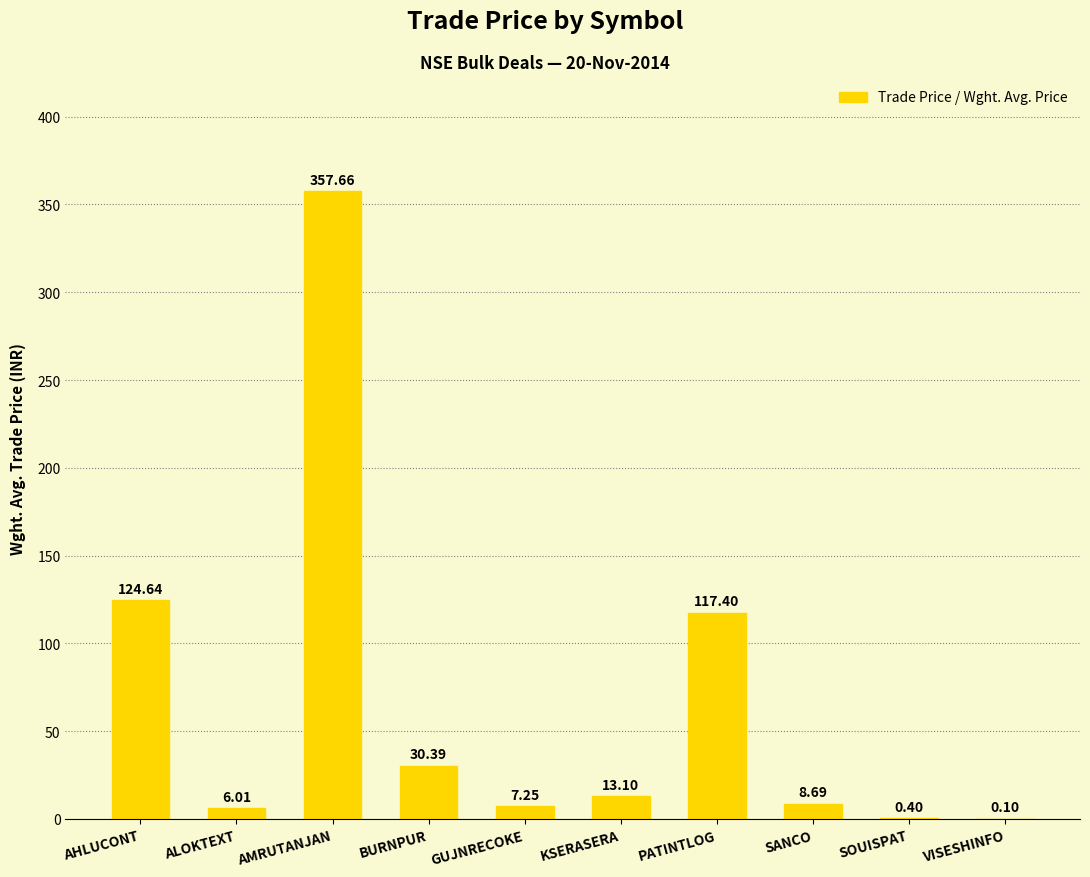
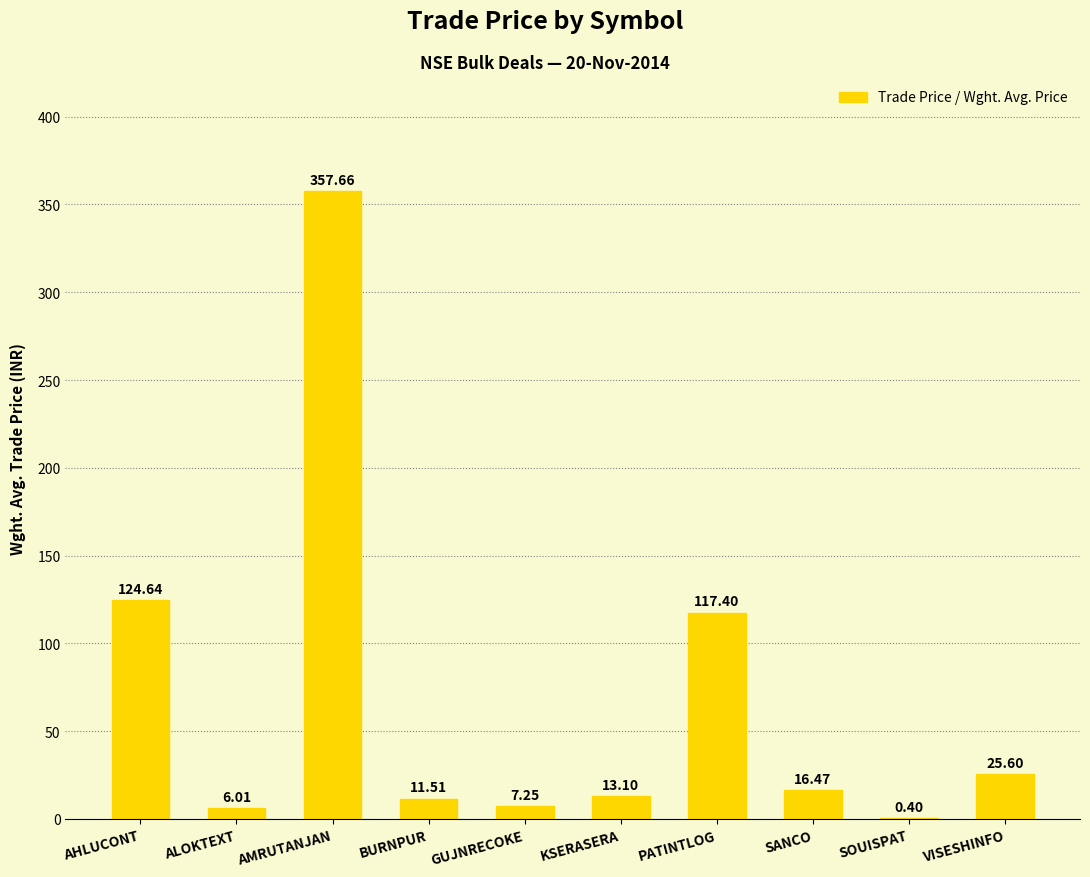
  {
    "AHLUCONT": 124.64,
    "ALOKTEXT": 6.01,
    "AMRUTANJAN": 357.66,
-   "BURNPUR": 30.39,
+   "BURNPUR": 11.51,
    "GUJNRECOKE": 7.25,
    "KSERASERA": 13.10,
    "PATINTLOG": 117.40,
-   "SANCO": 8.69,
+   "SANCO": 16.47,
    "SOUISPAT": 0.40,
-   "VISESHINFO": 0.10
+   "VISESHINFO": 25.60
  }
